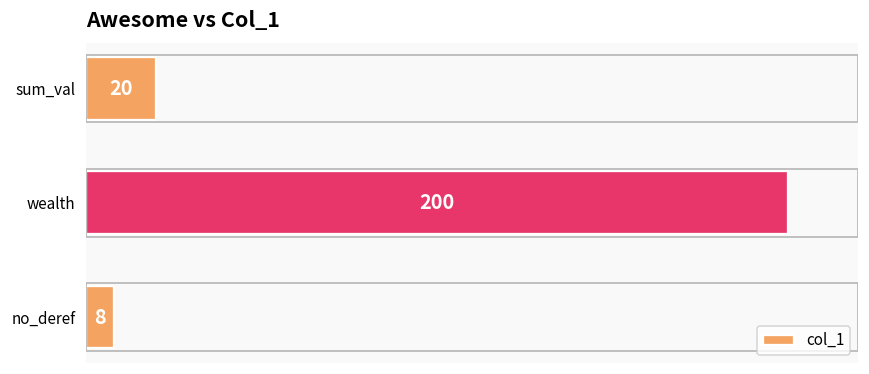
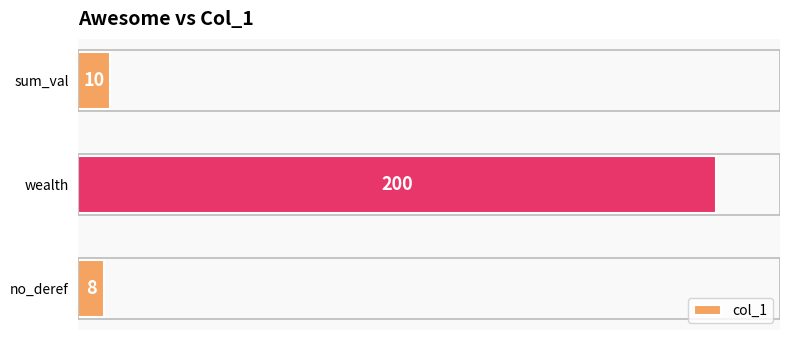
  {
-   "sum_val": 20,
+   "sum_val": 10,
    "wealth": 200,
    "no_deref": 8
  }
